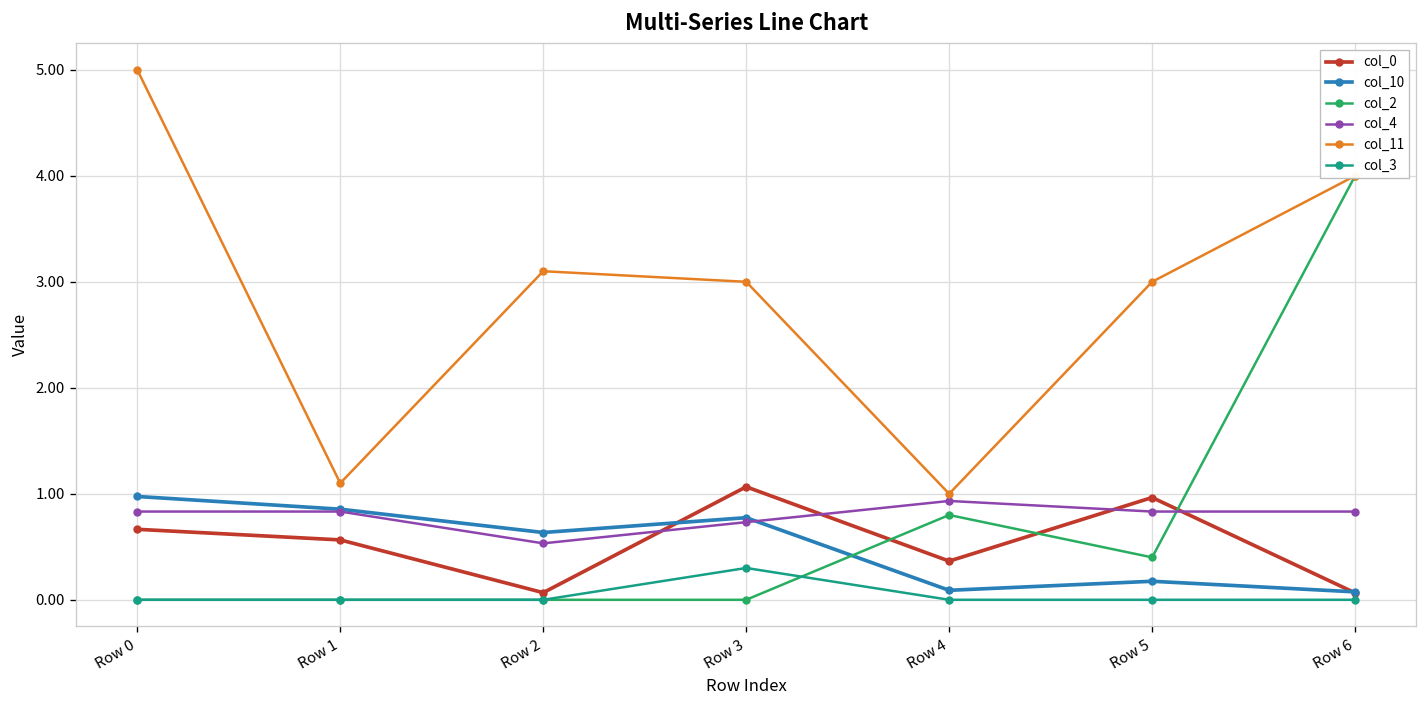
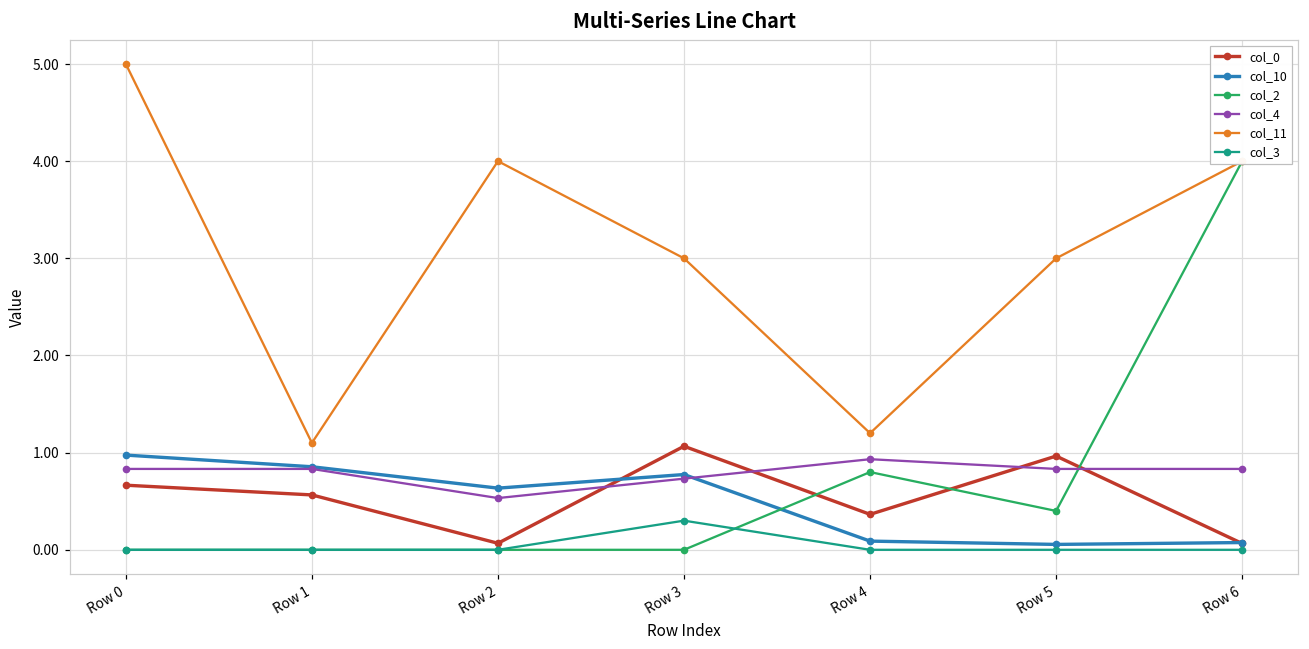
  {
    "col_0": {
      "Row 0": 0.7,
      "Row 1": 0.6,
      "Row 2": 0.1,
      "Row 3": 1.1,
      "Row 4": 0.4,
      "Row 5": 1.0
    },
    "col_10": {
      "Row 0": 1.0,
      "Row 2": 0.6,
      "Row 3": 0.8,
      "Row 4": 0.1,
-     "Row 5": 0.2
+     "Row 5": 0.1
    },
    "col_4": {
      "Row 0": 0.8,
      "Row 2": 0.5,
      "Row 3": 0.7,
      "Row 4": 0.9,
      "Row 5": 0.8,
      "Row 6": 0.8
    },
    "col_11": {
      "Row 0": 5.0,
      "Row 1": 1.1,
-     "Row 2": 3.1,
+     "Row 2": 4.0,
      "Row 3": 3.0,
-     "Row 4": 1.0,
+     "Row 4": 1.2,
      "Row 5": 3.0
    }
  }
